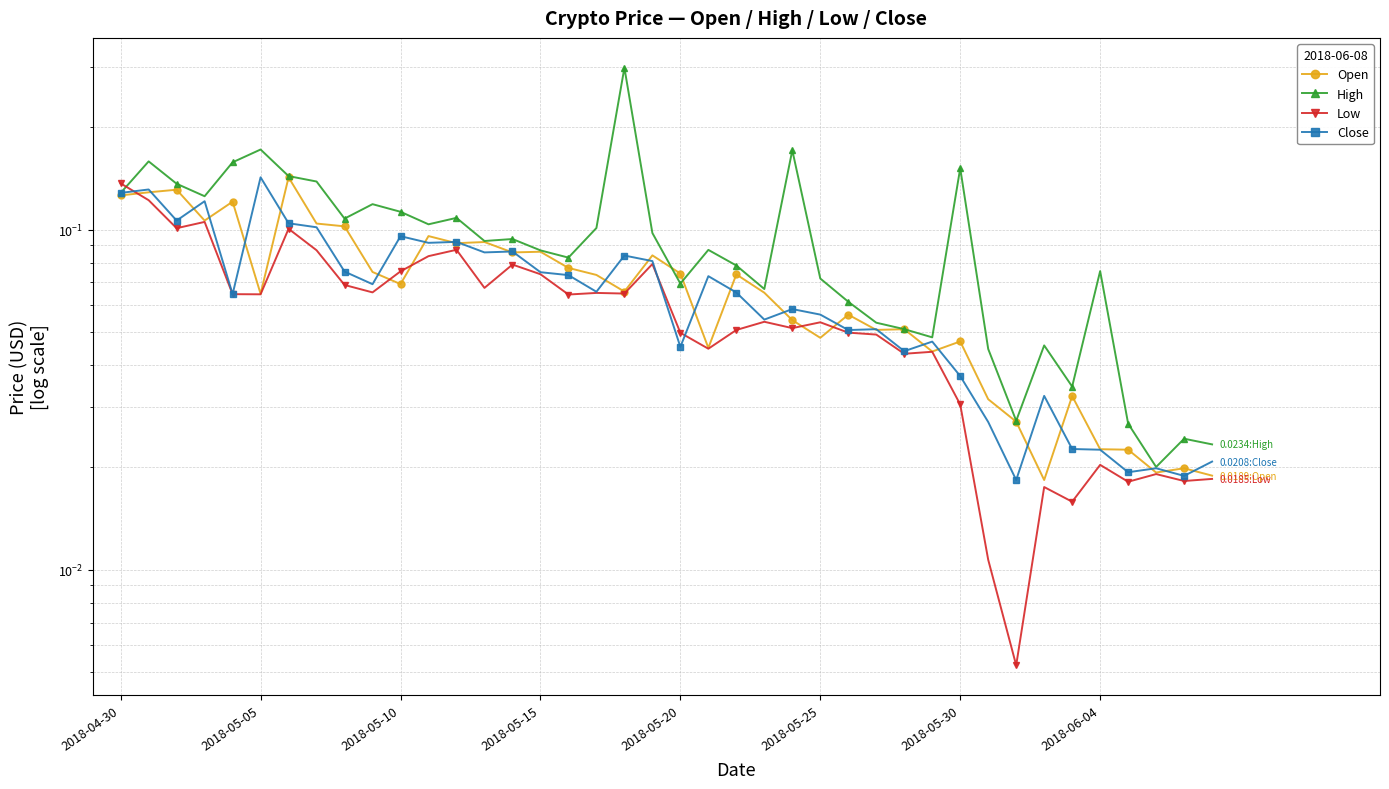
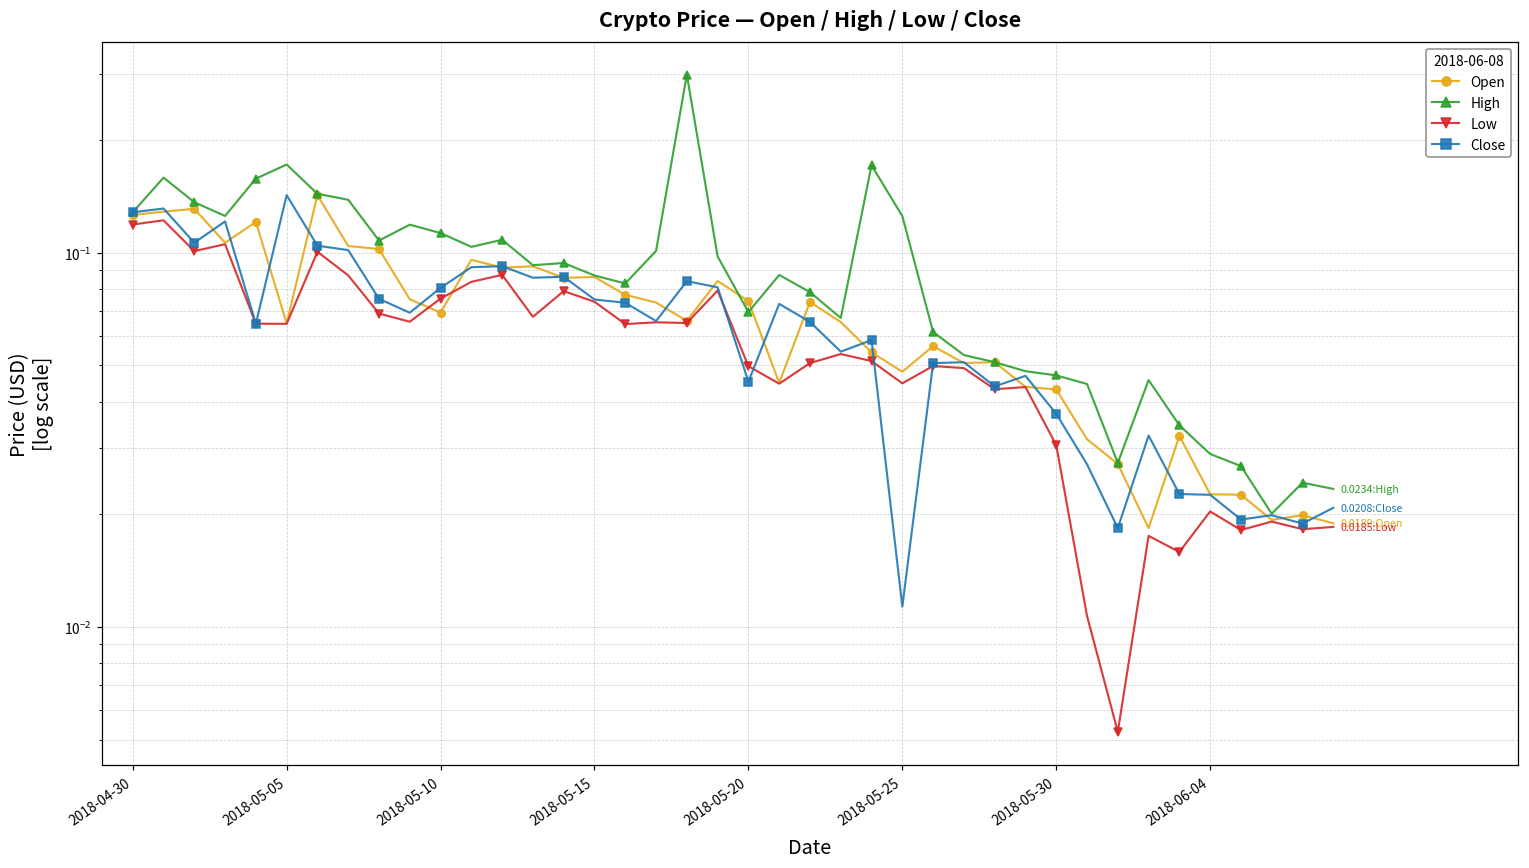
  {
    "Open": {
      "2018-05-10": 0.069,
      "2018-05-20": 0.074,
      "2018-05-25": 0.048,
-     "2018-05-30": 0.047
+     "2018-05-30": 0.043
    },
    "High": {
      "2018-05-05": 0.17,
      "2018-05-10": 0.113,
      "2018-05-20": 0.069,
-     "2018-05-25": 0.072,
-     "2018-05-30": 0.15,
-     "2018-06-04": 0.075
+     "2018-05-25": 0.125,
+     "2018-05-30": 0.047,
+     "2018-06-04": 0.029
    },
    "Low": {
-     "2018-04-30": 0.137,
+     "2018-04-30": 0.119,
      "2018-05-10": 0.075,
      "2018-05-20": 0.050,
-     "2018-05-25": 0.053,
+     "2018-05-25": 0.045,
      "2018-05-30": 0.031,
      "2018-06-04": 0.020
    },
    "Close": {
      "2018-05-05": 0.142,
-     "2018-05-10": 0.096,
+     "2018-05-10": 0.081,
      "2018-05-20": 0.045,
-     "2018-05-25": 0.056,
+     "2018-05-25": 0.0113,
      "2018-05-30": 0.037
    }
  }
